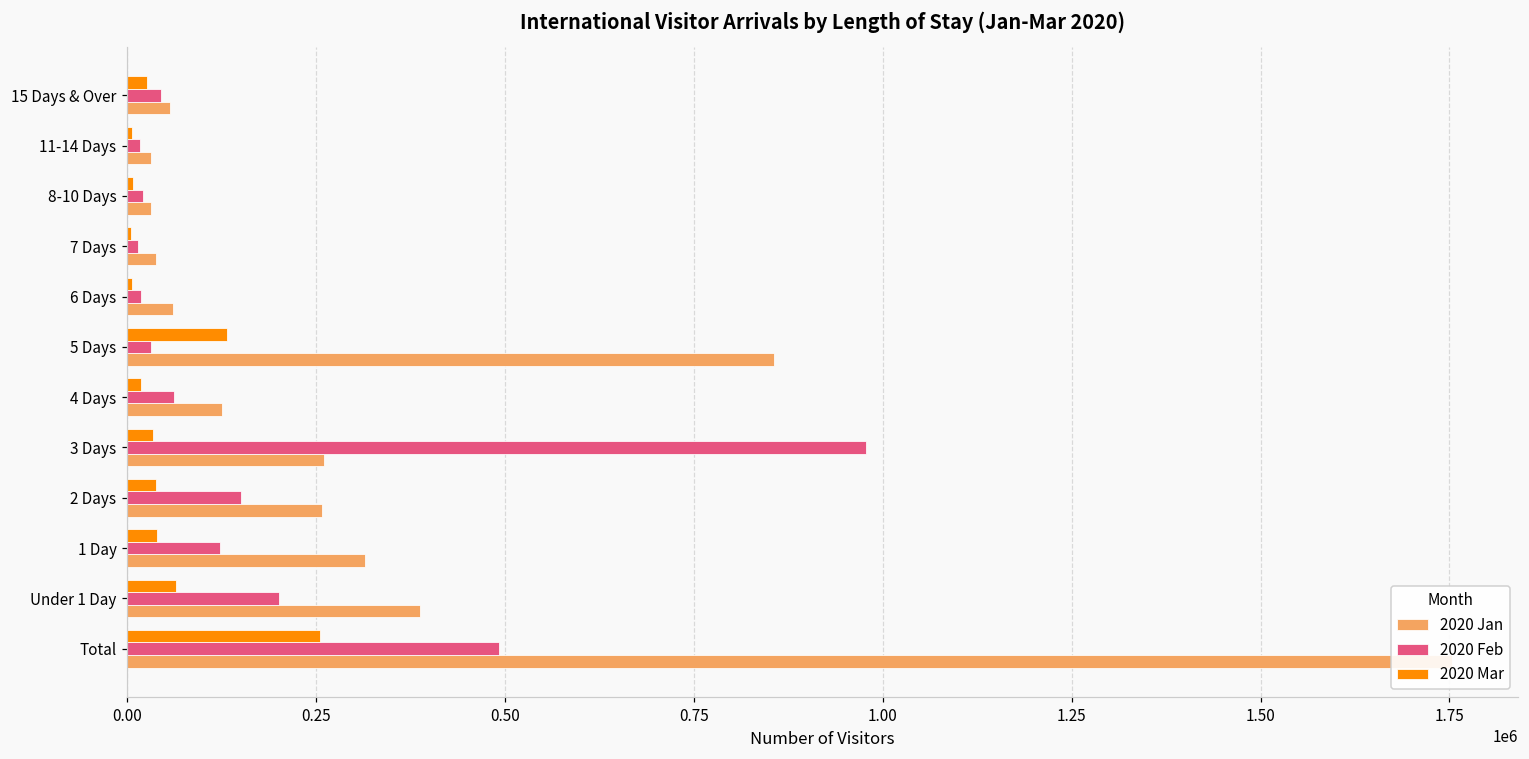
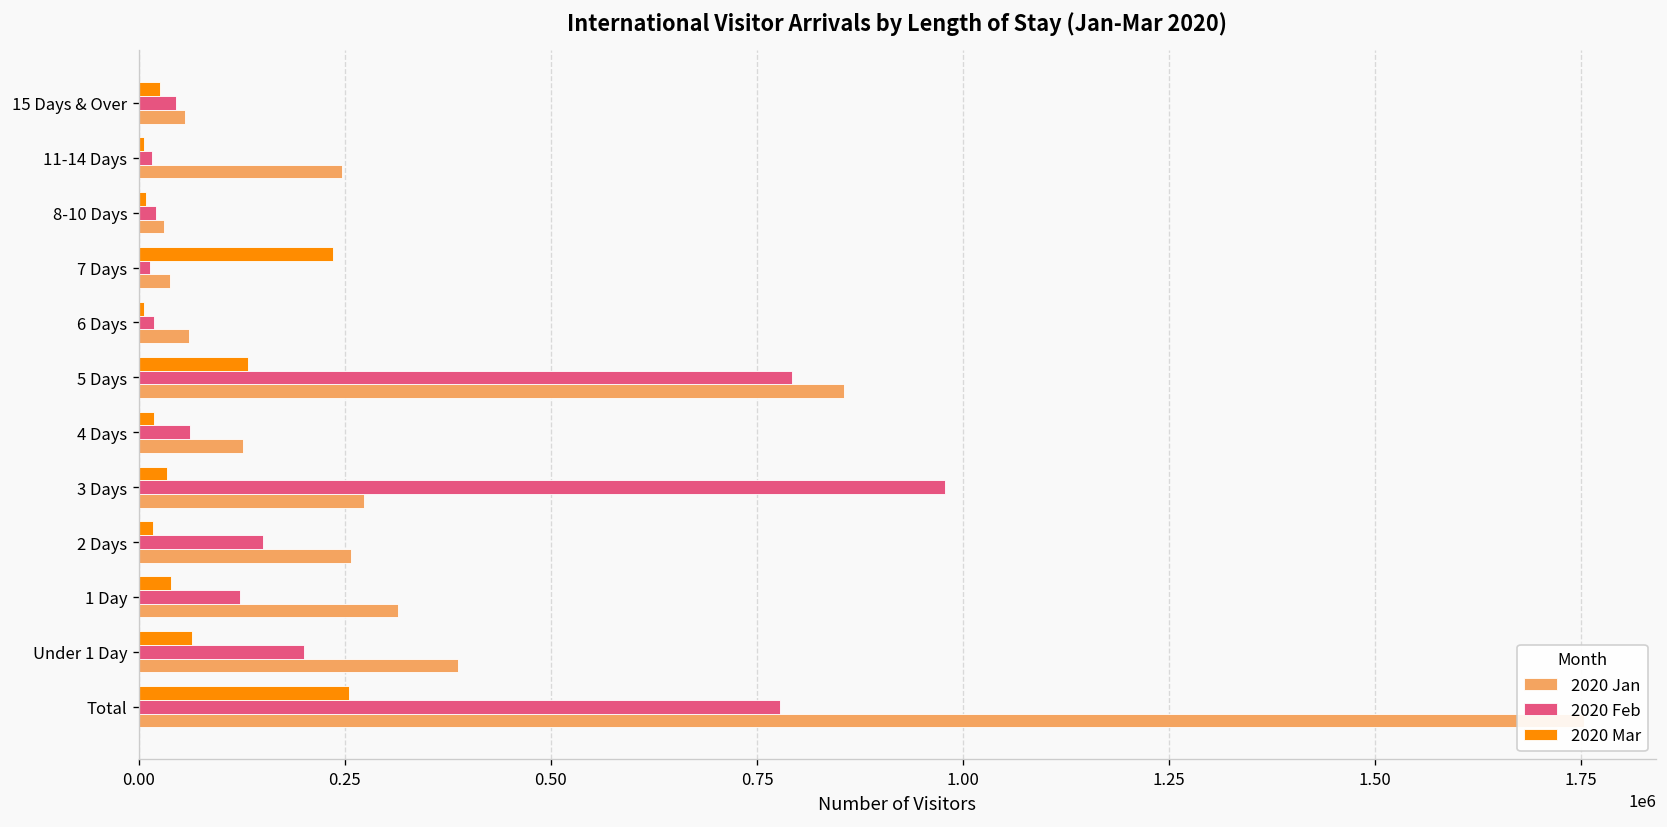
  {
    "2020 Jan": {
      "15 Days & Over": 60000,
-     "11-14 Days": 30000,
+     "11-14 Days": 250000,
      "8-10 Days": 30000,
      "7 Days": 40000,
      "6 Days": 60000,
      "5 Days": 860000,
      "4 Days": 130000,
-     "3 Days": 260000,
+     "3 Days": 270000,
      "2 Days": 260000,
      "1 Day": 310000,
      "Under 1 Day": 390000
    },
    "2020 Feb": {
      "15 Days & Over": 40000,
      "11-14 Days": 20000,
      "8-10 Days": 20000,
      "7 Days": 10000,
      "6 Days": 20000,
-     "5 Days": 30000,
+     "5 Days": 790000,
      "4 Days": 60000,
      "3 Days": 980000,
      "2 Days": 150000,
      "1 Day": 120000,
      "Under 1 Day": 200000,
-     "Total": 490000
+     "Total": 780000
    },
    "2020 Mar": {
      "15 Days & Over": 30000,
      "11-14 Days": 10000,
      "8-10 Days": 10000,
-     "7 Days": 0,
+     "7 Days": 240000,
      "6 Days": 10000,
      "5 Days": 130000,
      "4 Days": 20000,
      "3 Days": 30000,
-     "2 Days": 40000,
+     "2 Days": 20000,
      "1 Day": 40000,
      "Under 1 Day": 60000,
      "Total": 260000
    }
  }
